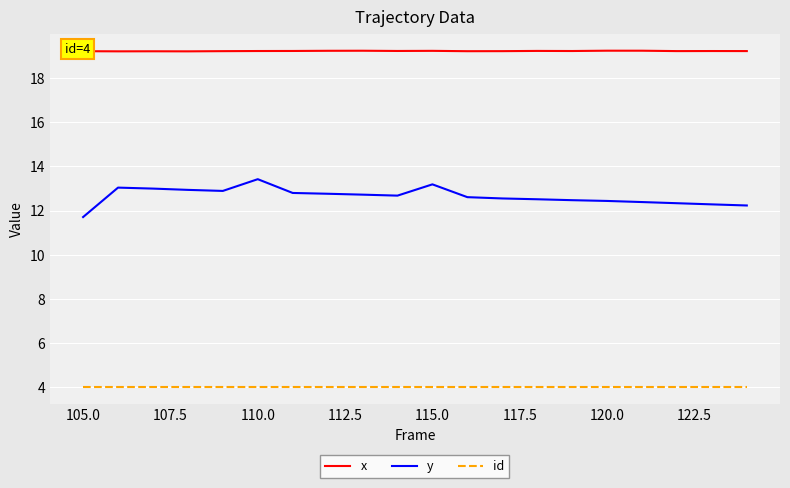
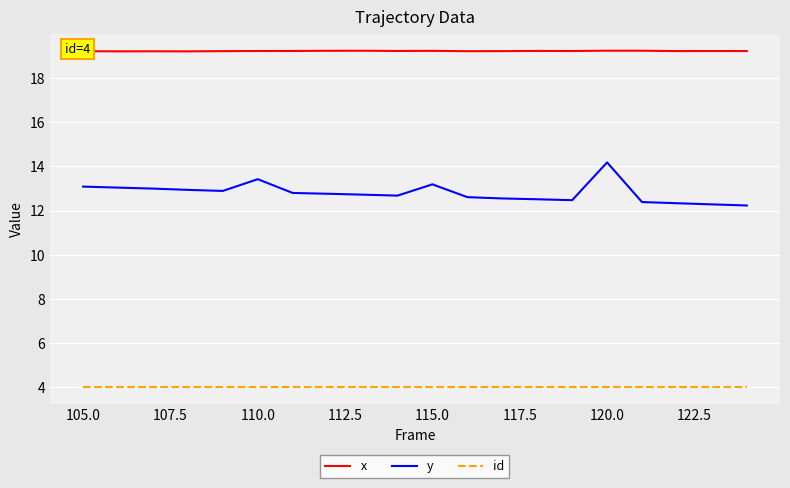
  {
    "x": {
      "110.0": 19.2,
      "115.0": 19.2,
      "120.0": 19.2
    },
    "y": {
-     "105.0": 11.7,
+     "105.0": 13.1,
      "110.0": 13.4,
      "115.0": 13.2,
-     "120.0": 12.4
+     "120.0": 14.2
    },
    "id": {
      "105.0": 4.0,
      "110.0": 4.0,
      "115.0": 4.0,
      "120.0": 4.0
    }
  }
